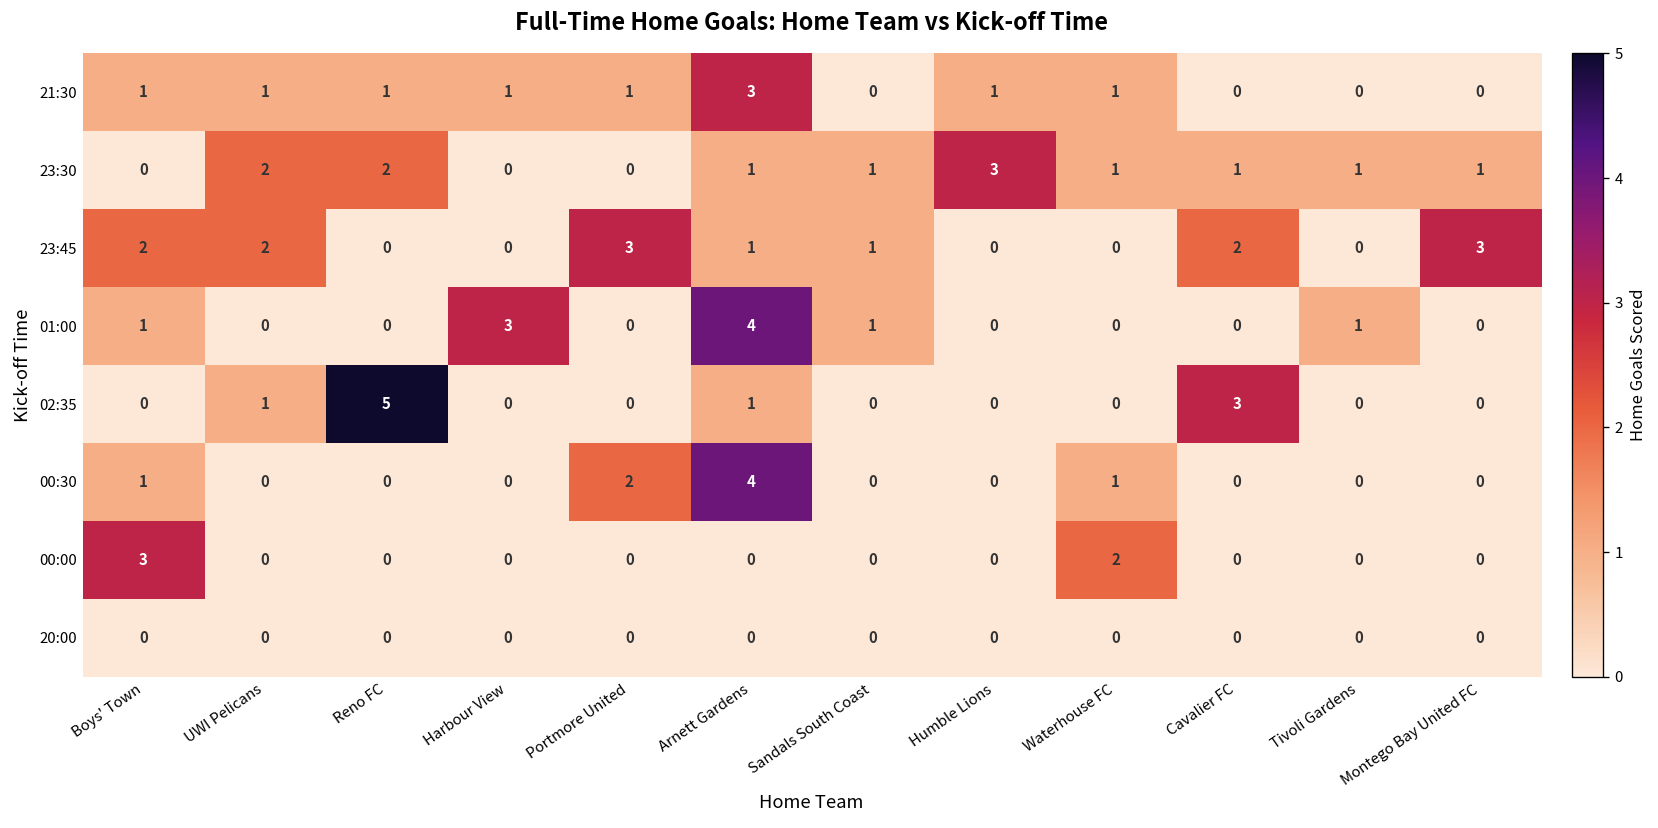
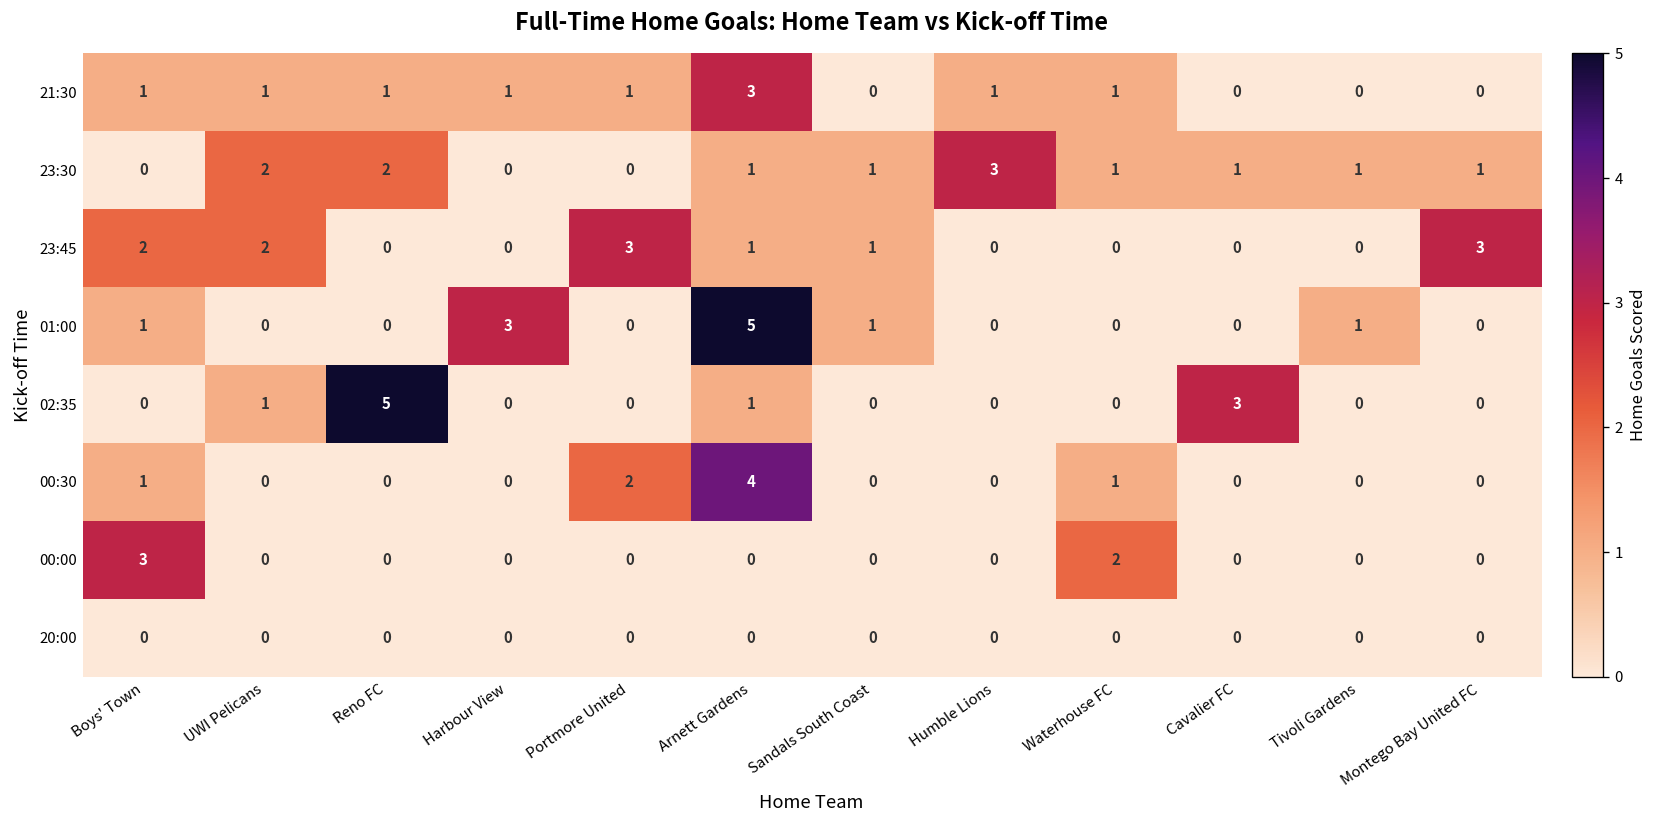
  {
    "21:30": {
      "Boys' Town": 1,
      "UWI Pelicans": 1,
      "Reno FC": 1,
      "Harbour View": 1,
      "Portmore United": 1,
      "Arnett Gardens": 3,
      "Sandals South Coast": 0,
      "Humble Lions": 1,
      "Waterhouse FC": 1,
      "Cavalier FC": 0,
      "Tivoli Gardens": 0,
      "Montego Bay United FC": 0
    },
    "23:30": {
      "Boys' Town": 0,
      "UWI Pelicans": 2,
      "Reno FC": 2,
      "Harbour View": 0,
      "Portmore United": 0,
      "Arnett Gardens": 1,
      "Sandals South Coast": 1,
      "Humble Lions": 3,
      "Waterhouse FC": 1,
      "Cavalier FC": 1,
      "Tivoli Gardens": 1,
      "Montego Bay United FC": 1
    },
    "23:45": {
      "Boys' Town": 2,
      "UWI Pelicans": 2,
      "Reno FC": 0,
      "Harbour View": 0,
      "Portmore United": 3,
      "Arnett Gardens": 1,
      "Sandals South Coast": 1,
      "Humble Lions": 0,
      "Waterhouse FC": 0,
-     "Cavalier FC": 2,
+     "Cavalier FC": 0,
      "Tivoli Gardens": 0,
      "Montego Bay United FC": 3
    },
    "01:00": {
      "Boys' Town": 1,
      "UWI Pelicans": 0,
      "Reno FC": 0,
      "Harbour View": 3,
      "Portmore United": 0,
-     "Arnett Gardens": 4,
+     "Arnett Gardens": 5,
      "Sandals South Coast": 1,
      "Humble Lions": 0,
      "Waterhouse FC": 0,
      "Cavalier FC": 0,
      "Tivoli Gardens": 1,
      "Montego Bay United FC": 0
    },
    "02:35": {
      "Boys' Town": 0,
      "UWI Pelicans": 1,
      "Reno FC": 5,
      "Harbour View": 0,
      "Portmore United": 0,
      "Arnett Gardens": 1,
      "Sandals South Coast": 0,
      "Humble Lions": 0,
      "Waterhouse FC": 0,
      "Cavalier FC": 3,
      "Tivoli Gardens": 0,
      "Montego Bay United FC": 0
    },
    "00:30": {
      "Boys' Town": 1,
      "UWI Pelicans": 0,
      "Reno FC": 0,
      "Harbour View": 0,
      "Portmore United": 2,
      "Arnett Gardens": 4,
      "Sandals South Coast": 0,
      "Humble Lions": 0,
      "Waterhouse FC": 1,
      "Cavalier FC": 0,
      "Tivoli Gardens": 0,
      "Montego Bay United FC": 0
    },
    "00:00": {
      "Boys' Town": 3,
      "UWI Pelicans": 0,
      "Reno FC": 0,
      "Harbour View": 0,
      "Portmore United": 0,
      "Arnett Gardens": 0,
      "Sandals South Coast": 0,
      "Humble Lions": 0,
      "Waterhouse FC": 2,
      "Cavalier FC": 0,
      "Tivoli Gardens": 0,
      "Montego Bay United FC": 0
    },
    "20:00": {
      "Boys' Town": 0,
      "UWI Pelicans": 0,
      "Reno FC": 0,
      "Harbour View": 0,
      "Portmore United": 0,
      "Arnett Gardens": 0,
      "Sandals South Coast": 0,
      "Humble Lions": 0,
      "Waterhouse FC": 0,
      "Cavalier FC": 0,
      "Tivoli Gardens": 0,
      "Montego Bay United FC": 0
    }
  }
